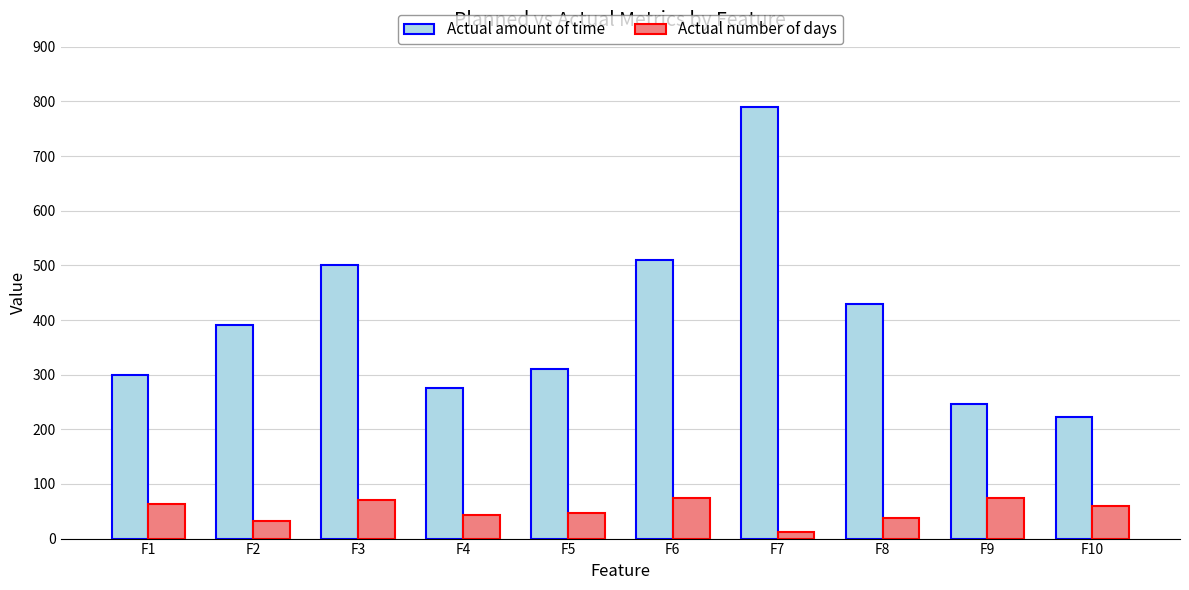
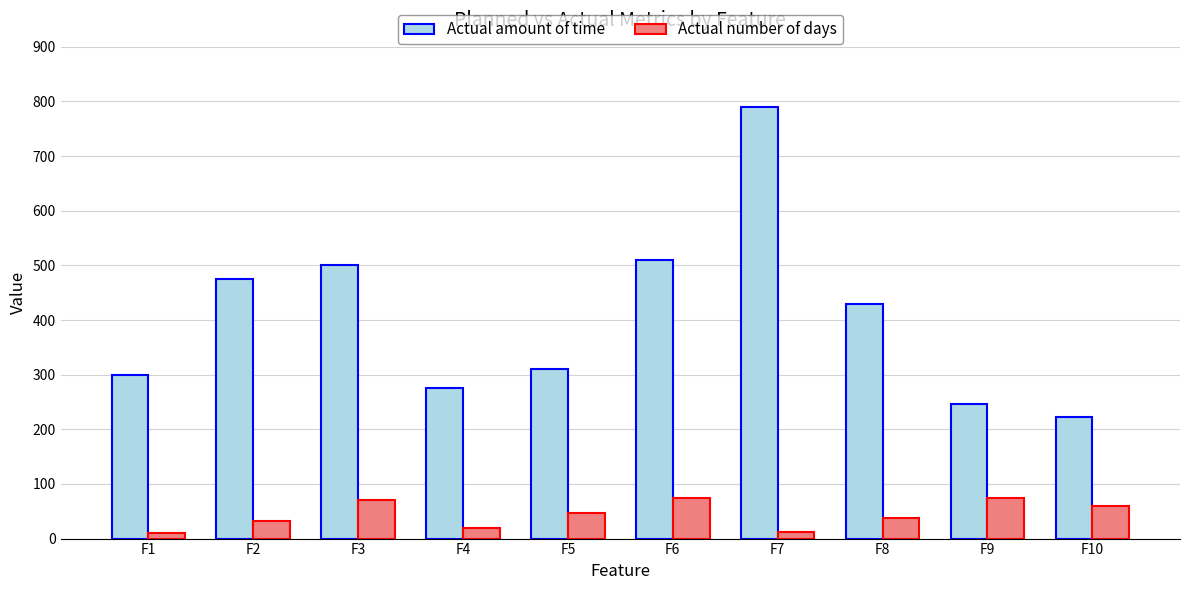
  {
    "Actual amount of time": {
      "F1": 300,
-     "F2": 390,
+     "F2": 480,
      "F3": 500,
      "F4": 280,
      "F5": 310,
      "F6": 510,
      "F7": 790,
      "F8": 430,
      "F9": 250,
      "F10": 220
    },
    "Actual number of days": {
-     "F1": 60,
+     "F1": 10,
      "F2": 30,
      "F3": 70,
-     "F4": 40,
+     "F4": 20,
      "F5": 50,
      "F6": 80,
      "F7": 10,
      "F8": 40,
      "F9": 80,
      "F10": 60
    }
  }
